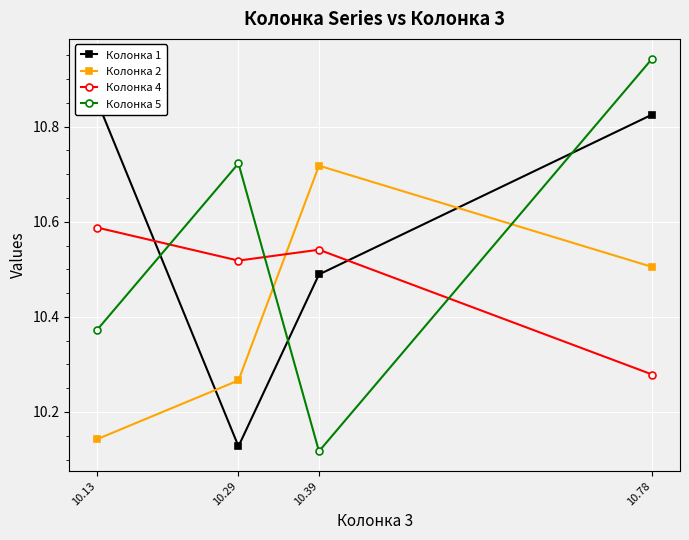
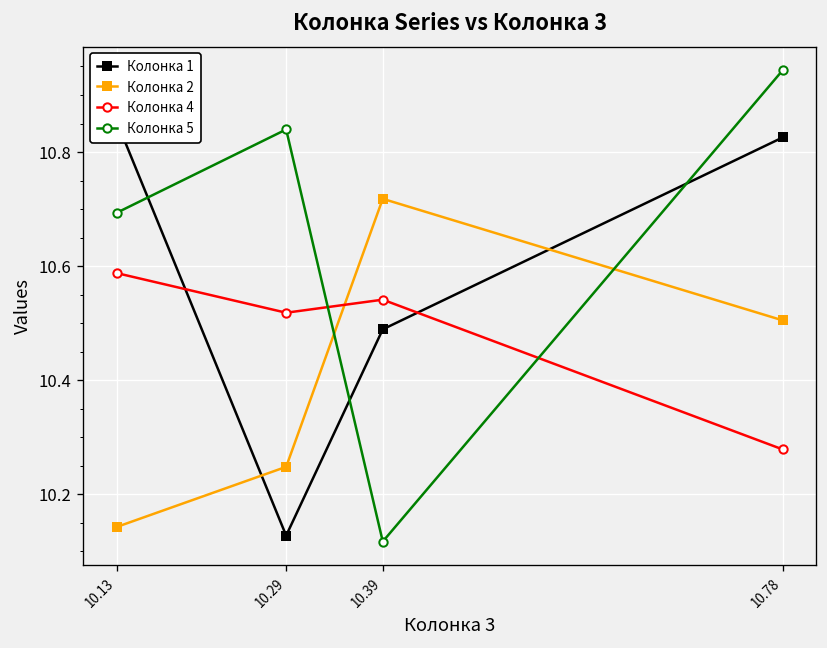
  {
    "Колонка 1": {
      "10.29": 10.13,
      "10.39": 10.49,
      "10.78": 10.83
    },
    "Колонка 2": {
      "10.13": 10.14,
-     "10.29": 10.27,
+     "10.29": 10.25,
      "10.39": 10.72,
      "10.78": 10.51
    },
    "Колонка 4": {
      "10.13": 10.59,
      "10.29": 10.52,
      "10.39": 10.54,
      "10.78": 10.28
    },
    "Колонка 5": {
-     "10.13": 10.37,
-     "10.29": 10.72,
+     "10.13": 10.69,
+     "10.29": 10.84,
      "10.39": 10.12,
      "10.78": 10.94
    }
  }
